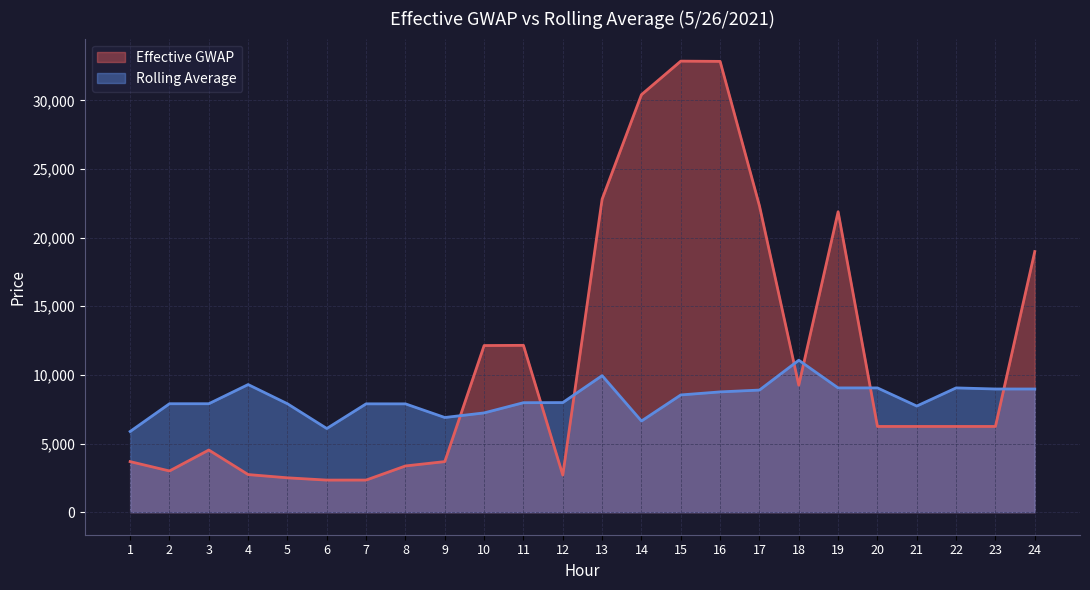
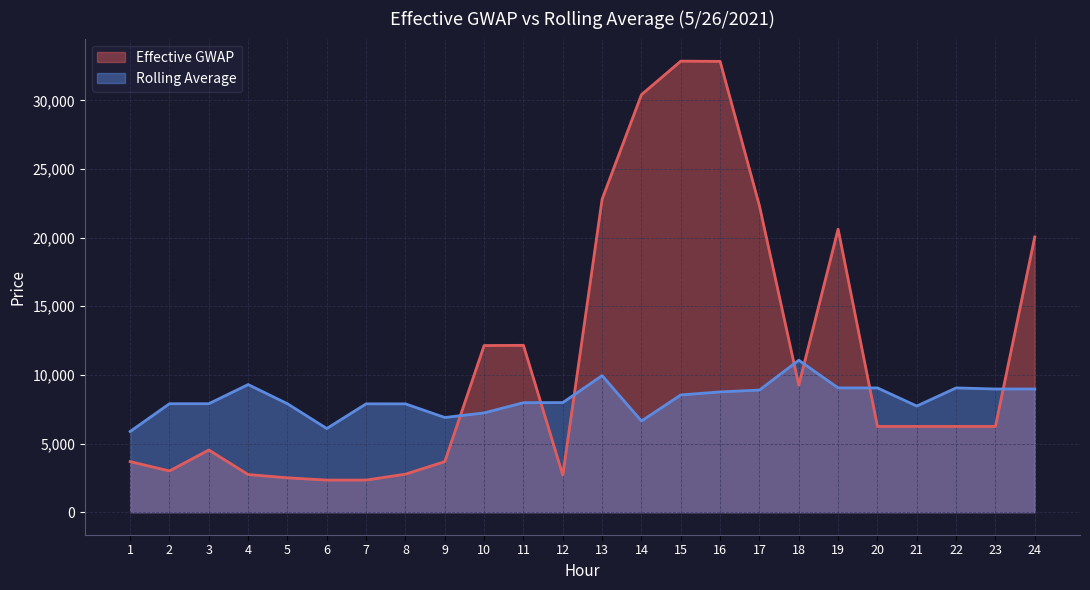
  {
    "Effective GWAP": {
      "1": "3,700",
      "2": "3,000",
      "3": "4,500",
      "4": "2,700",
      "5": "2,500",
      "6": "2,300",
      "7": "2,300",
-     "8": "3,400",
+     "8": "2,800",
      "9": "3,700",
      "10": "12,100",
      "11": "12,200",
      "12": "2,700",
      "13": "22,800",
      "14": "30,400",
      "15": "32,900",
      "16": "32,800",
      "17": "22,300",
      "18": "9,300",
-     "19": "21,900",
+     "19": "20,600",
      "20": "6,200",
      "21": "6,200",
      "22": "6,200",
      "23": "6,200",
-     "24": "19,000"
+     "24": "20,100"
    },
    "Rolling Average": {
      "1": "5,900",
      "2": "7,900",
      "3": "7,900",
      "4": "9,300",
      "5": "7,900",
      "6": "6,100",
      "7": "7,900",
      "8": "7,900",
      "9": "6,900",
      "10": "7,200",
      "11": "8,000",
      "12": "8,000",
      "13": "9,900",
      "14": "6,600",
      "15": "8,500",
      "16": "8,800",
      "17": "8,900",
      "18": "11,100",
      "19": "9,100",
      "20": "9,100",
      "21": "7,700",
      "22": "9,100",
      "23": "9,000",
      "24": "9,000"
    }
  }
